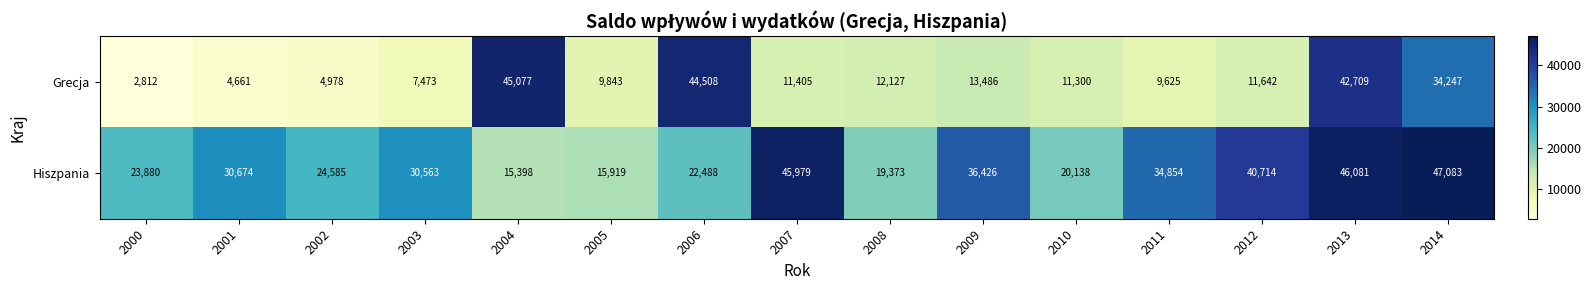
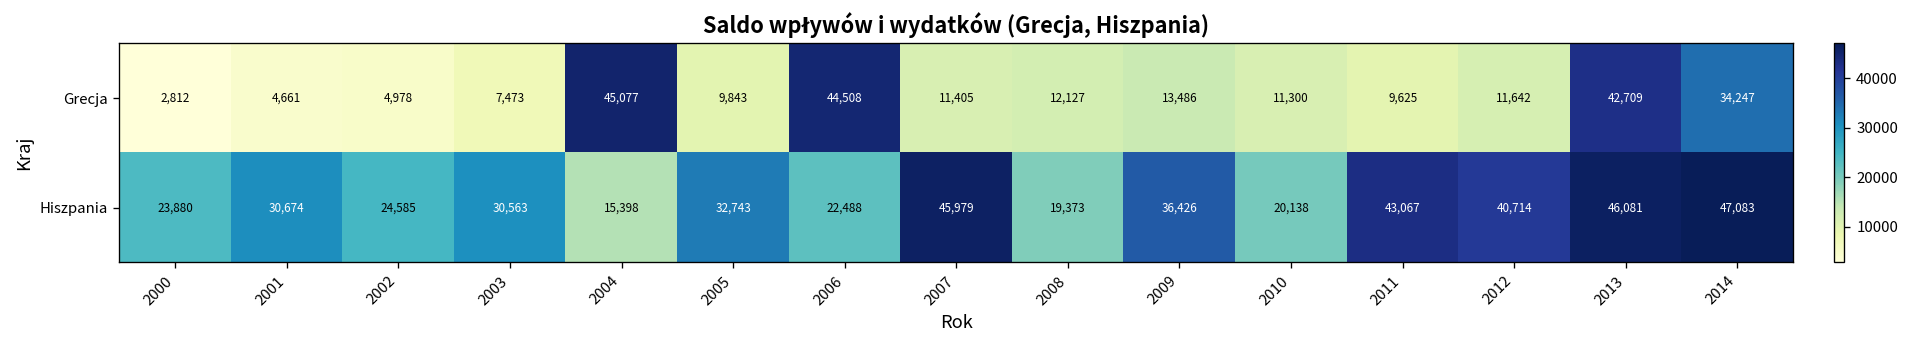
  {
    "Grecja": {
      "2000": "2,812",
      "2001": "4,661",
      "2002": "4,978",
      "2003": "7,473",
      "2004": "45,077",
      "2005": "9,843",
      "2006": "44,508",
      "2007": "11,405",
      "2008": "12,127",
      "2009": "13,486",
      "2010": "11,300",
      "2011": "9,625",
      "2012": "11,642",
      "2013": "42,709",
      "2014": "34,247"
    },
    "Hiszpania": {
      "2000": "23,880",
      "2001": "30,674",
      "2002": "24,585",
      "2003": "30,563",
      "2004": "15,398",
-     "2005": "15,919",
+     "2005": "32,743",
      "2006": "22,488",
      "2007": "45,979",
      "2008": "19,373",
      "2009": "36,426",
      "2010": "20,138",
-     "2011": "34,854",
+     "2011": "43,067",
      "2012": "40,714",
      "2013": "46,081",
      "2014": "47,083"
    }
  }
